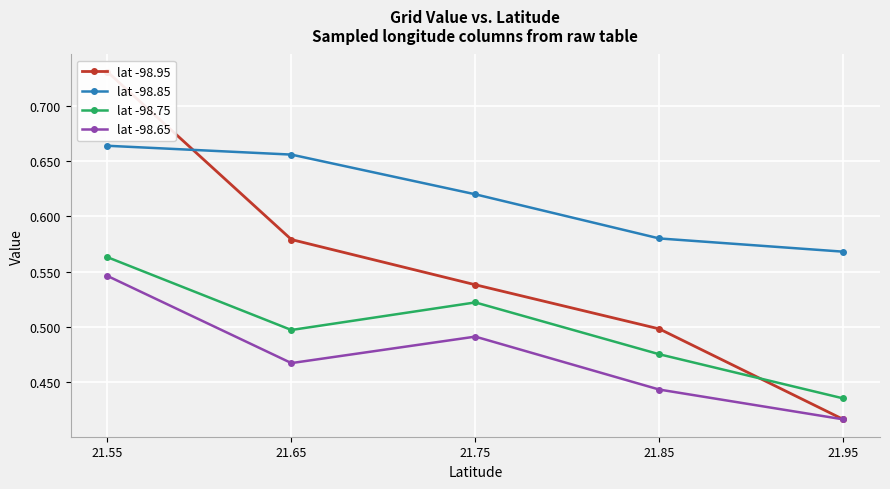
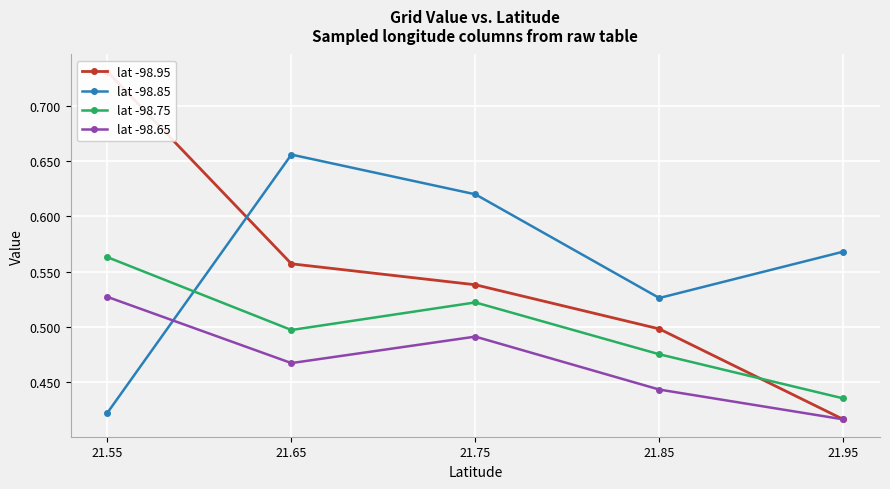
  {
    "lat -98.95": {
-     "21.65": 0.579,
+     "21.65": 0.557,
      "21.75": 0.538,
      "21.85": 0.498
    },
    "lat -98.85": {
-     "21.55": 0.664,
+     "21.55": 0.422,
      "21.65": 0.656,
      "21.75": 0.620,
-     "21.85": 0.580,
+     "21.85": 0.526,
      "21.95": 0.568
    },
    "lat -98.75": {
      "21.55": 0.563,
      "21.65": 0.497,
      "21.75": 0.522,
      "21.85": 0.475,
      "21.95": 0.435
    },
    "lat -98.65": {
-     "21.55": 0.546,
+     "21.55": 0.527,
      "21.65": 0.467,
      "21.75": 0.491,
      "21.85": 0.443
    }
  }
